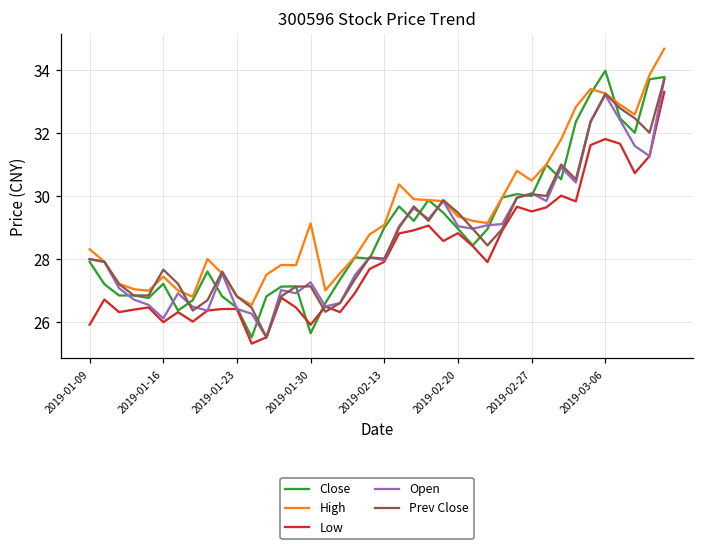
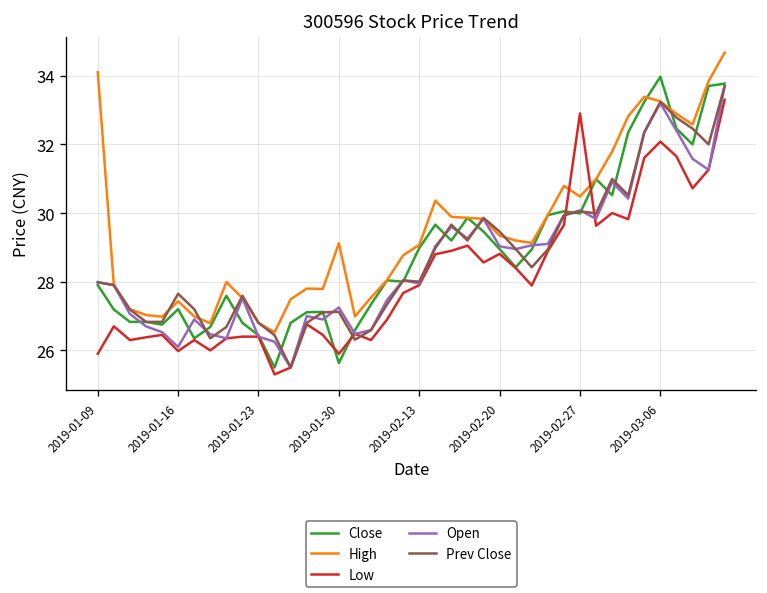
  {
    "Close": {
      "2019-01-16": 27.2,
      "2019-01-30": 25.6,
      "2019-03-06": 34.0
    },
    "High": {
-     "2019-01-09": 28.3,
+     "2019-01-09": 34.1,
      "2019-01-16": 27.4,
      "2019-01-30": 29.1,
      "2019-02-20": 29.3,
      "2019-02-27": 30.5
    },
    "Low": {
      "2019-01-09": 25.9,
      "2019-01-16": 26.0,
      "2019-01-30": 25.9,
      "2019-02-20": 28.8,
-     "2019-02-27": 29.5,
-     "2019-03-06": 31.8
+     "2019-02-27": 32.9,
+     "2019-03-06": 32.1
    },
    "Open": {
      "2019-01-16": 26.1,
      "2019-01-30": 27.3
    },
    "Prev Close": {
      "2019-01-16": 27.7,
      "2019-01-30": 27.1,
      "2019-02-20": 29.5
    }
  }
